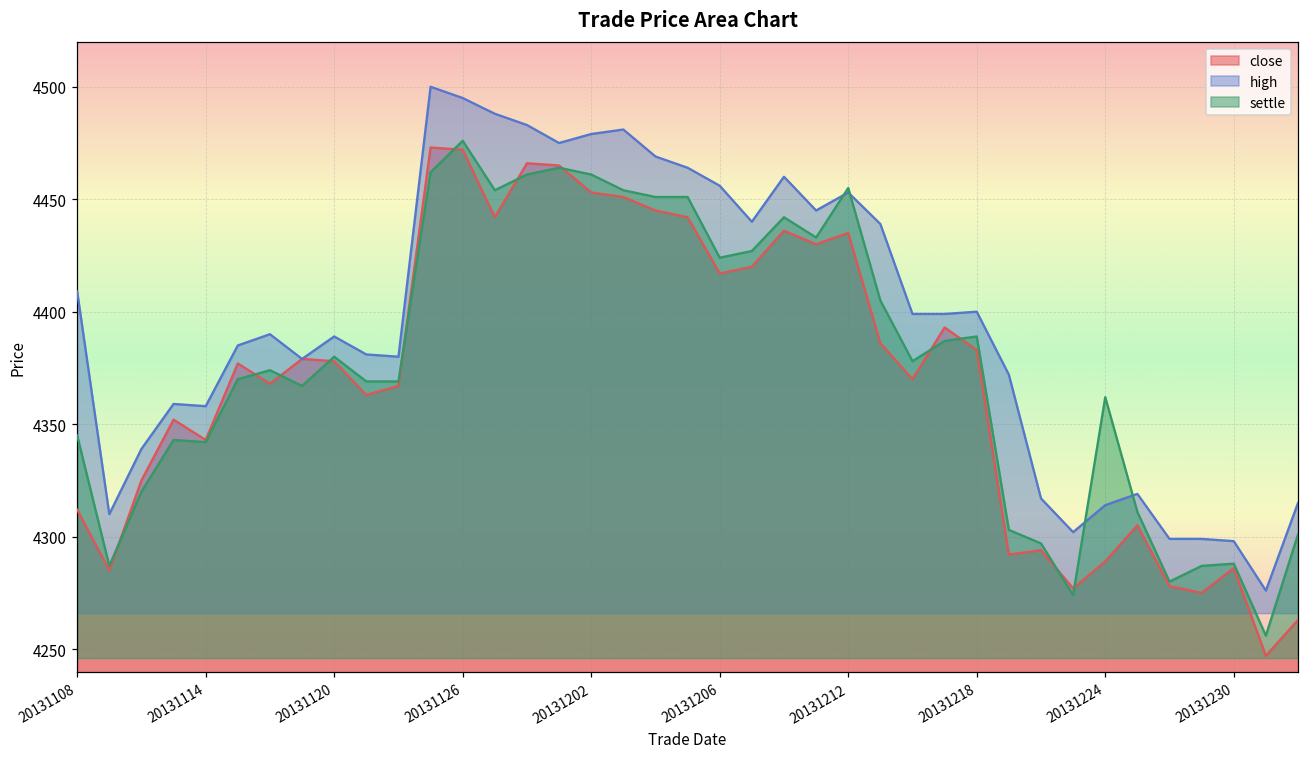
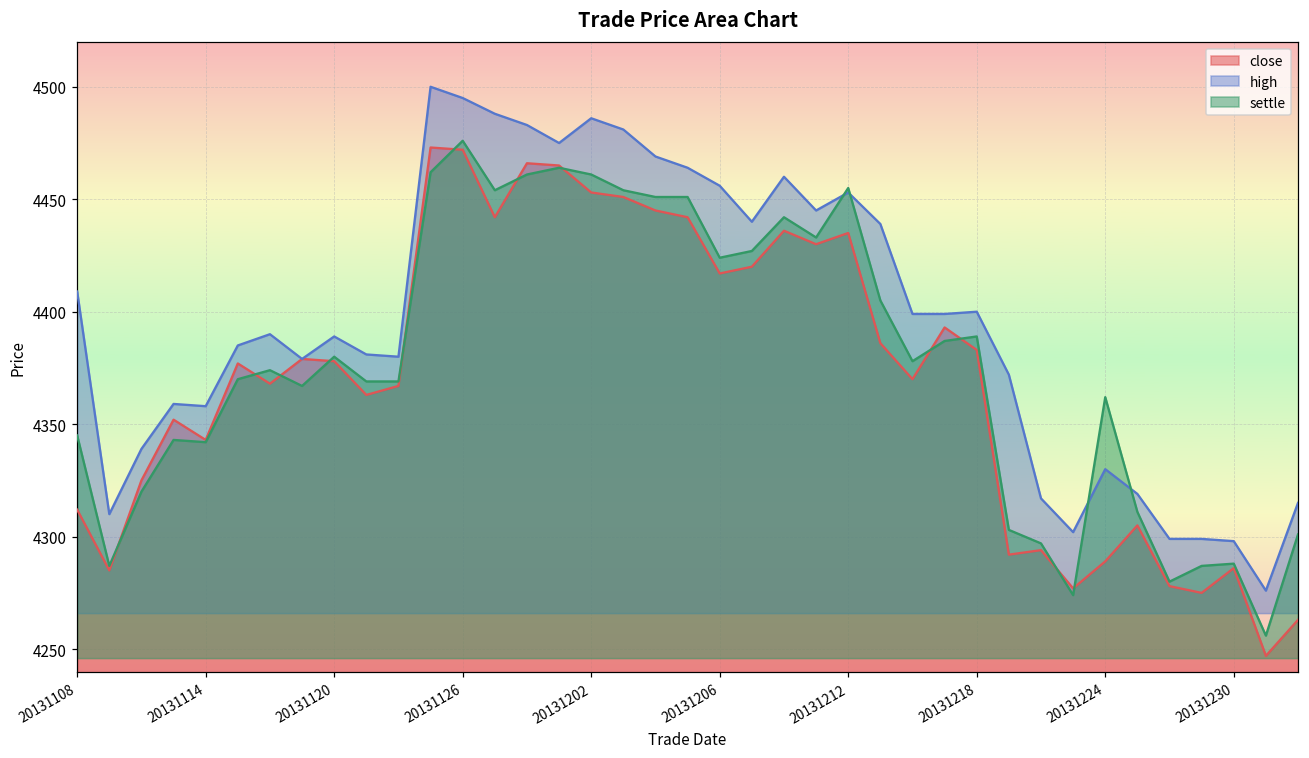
  {
    "close": {
      "20131108": 4312,
      "20131120": 4378,
      "20131126": 4472,
      "20131202": 4453,
      "20131206": 4417,
      "20131212": 4435,
      "20131218": 4383,
      "20131224": 4289,
      "20131230": 4286
    },
    "high": {
      "20131108": 4409,
      "20131114": 4358,
      "20131120": 4389,
      "20131126": 4495,
-     "20131202": 4479,
+     "20131202": 4486,
      "20131206": 4456,
      "20131212": 4453,
      "20131218": 4400,
-     "20131224": 4314,
+     "20131224": 4330,
      "20131230": 4298
    },
    "settle": {
      "20131108": 4345,
      "20131120": 4380,
      "20131126": 4476,
      "20131202": 4461,
      "20131206": 4424,
      "20131212": 4455,
      "20131218": 4389,
      "20131224": 4362,
      "20131230": 4288
    }
  }
